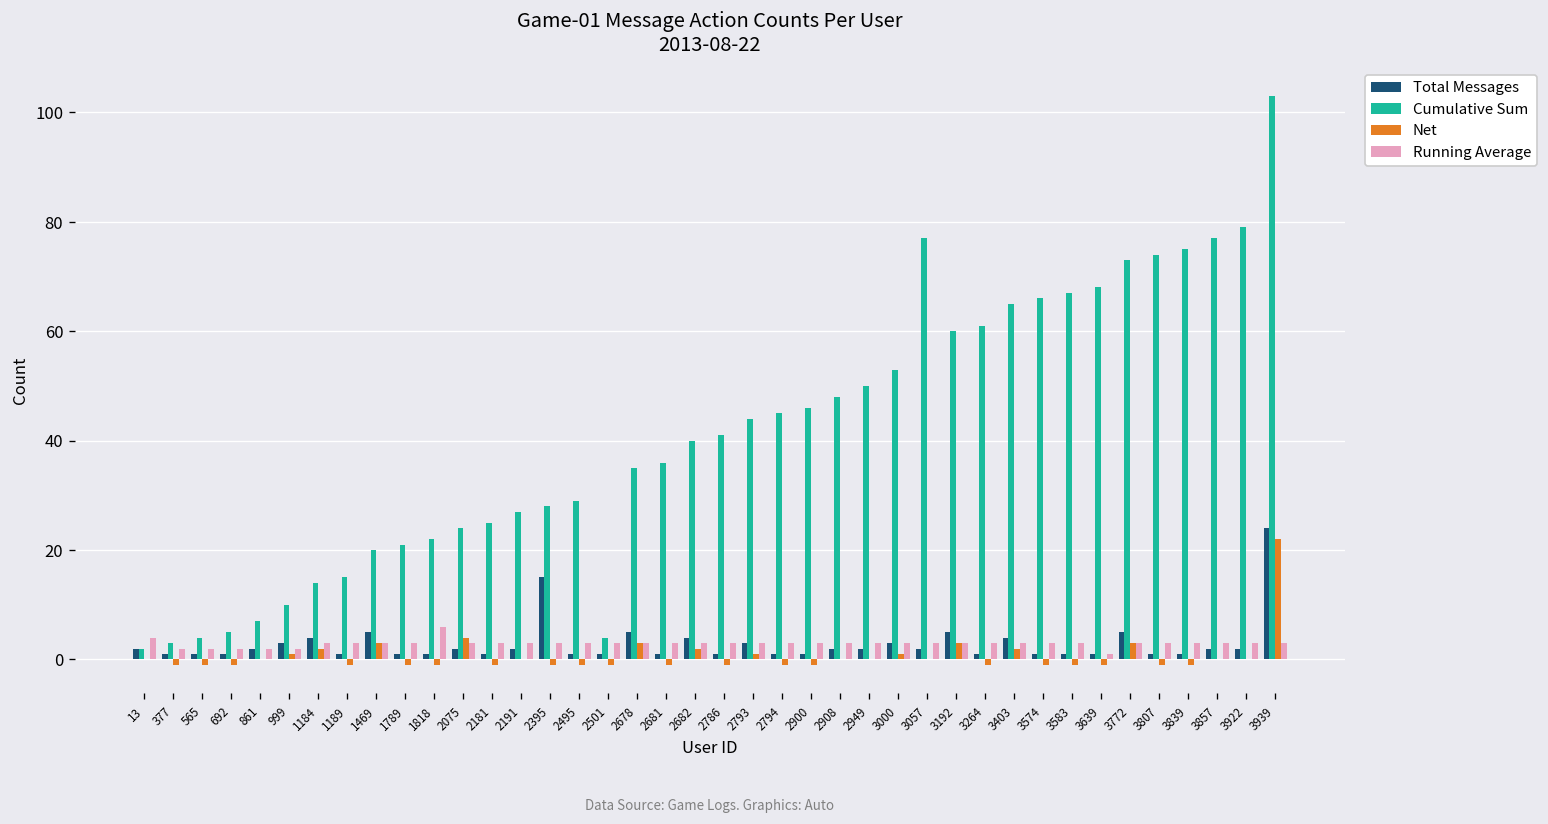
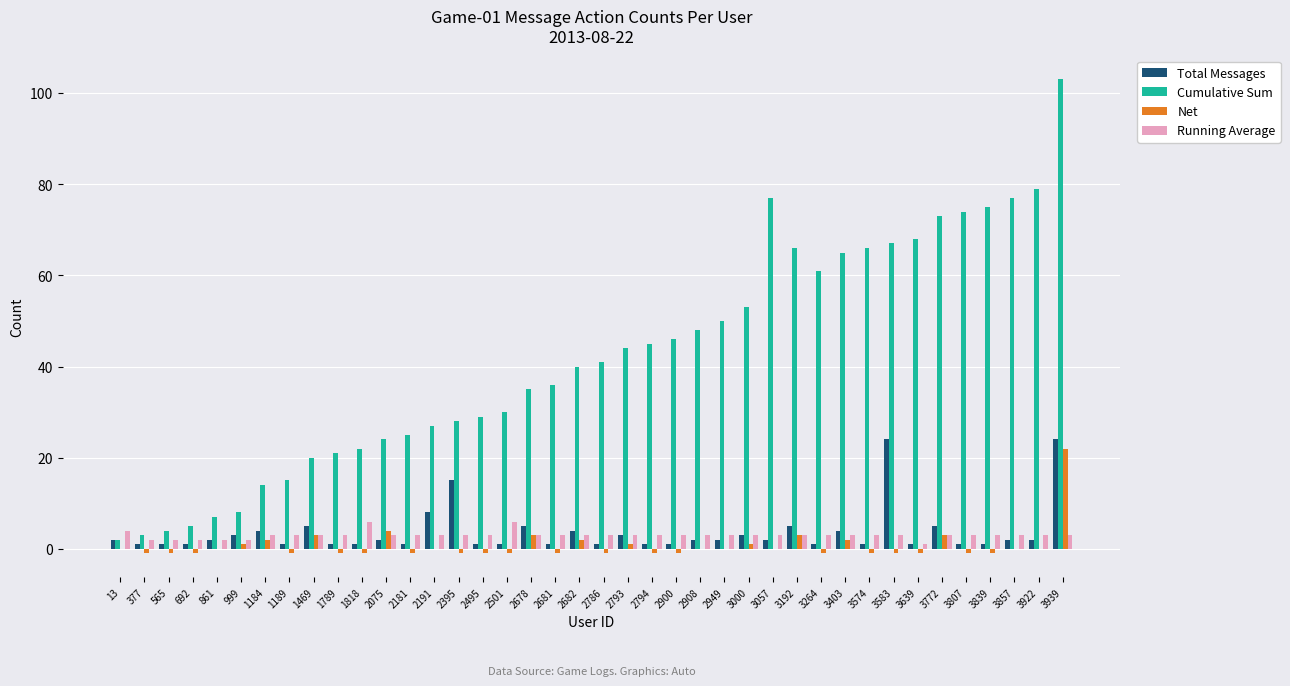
  {
    "Total Messages": {
      "13": 2,
      "377": 1,
      "565": 1,
      "692": 1,
      "861": 2,
      "999": 3,
      "1184": 4,
      "1189": 1,
      "1469": 5,
      "1789": 1,
      "1818": 1,
      "2075": 2,
      "2181": 1,
-     "2191": 2,
+     "2191": 8,
      "2395": 15,
      "2495": 1,
      "2501": 1,
      "2678": 5,
      "2681": 1,
      "2682": 4,
      "2786": 1,
      "2793": 3,
      "2794": 1,
      "2900": 1,
      "2908": 2,
      "2949": 2,
      "3000": 3,
      "3057": 2,
      "3192": 5,
      "3264": 1,
      "3403": 4,
      "3574": 1,
-     "3583": 1,
+     "3583": 24,
      "3639": 1,
      "3772": 5,
      "3807": 1,
      "3839": 1,
      "3857": 2,
      "3922": 2,
      "3939": 24
    },
    "Cumulative Sum": {
      "13": 2,
      "377": 3,
      "565": 4,
      "692": 5,
      "861": 7,
-     "999": 10,
+     "999": 8,
      "1184": 14,
      "1189": 15,
      "1469": 20,
      "1789": 21,
      "1818": 22,
      "2075": 24,
      "2181": 25,
      "2191": 27,
      "2395": 28,
      "2495": 29,
-     "2501": 4,
+     "2501": 30,
      "2678": 35,
      "2681": 36,
      "2682": 40,
      "2786": 41,
      "2793": 44,
      "2794": 45,
      "2900": 46,
      "2908": 48,
      "2949": 50,
      "3000": 53,
      "3057": 77,
-     "3192": 60,
+     "3192": 66,
      "3264": 61,
      "3403": 65,
      "3574": 66,
      "3583": 67,
      "3639": 68,
      "3772": 73,
      "3807": 74,
      "3839": 75,
      "3857": 77,
      "3922": 79,
      "3939": 103
    },
    "Net": {
      "13": 0,
      "377": -1,
      "565": -1,
      "692": -1,
      "861": 0,
      "999": 1,
      "1184": 2,
      "1189": -1,
      "1469": 3,
      "1789": -1,
      "1818": -1,
      "2075": 4,
      "2181": -1,
      "2191": 0,
      "2395": -1,
      "2495": -1,
      "2501": -1,
      "2678": 3,
      "2681": -1,
      "2682": 2,
      "2786": -1,
      "2793": 1,
      "2794": -1,
      "2900": -1,
      "2908": 0,
      "2949": 0,
      "3000": 1,
      "3057": 0,
      "3192": 3,
      "3264": -1,
      "3403": 2,
      "3574": -1,
      "3583": -1,
      "3639": -1,
      "3772": 3,
      "3807": -1,
      "3839": -1,
      "3857": 0,
      "3922": 0,
      "3939": 22
    },
    "Running Average": {
      "13": 4,
      "377": 2,
      "565": 2,
      "692": 2,
      "861": 2,
      "999": 2,
      "1184": 3,
      "1189": 3,
      "1469": 3,
      "1789": 3,
      "1818": 6,
      "2075": 3,
      "2181": 3,
      "2191": 3,
      "2395": 3,
      "2495": 3,
-     "2501": 3,
+     "2501": 6,
      "2678": 3,
      "2681": 3,
      "2682": 3,
      "2786": 3,
      "2793": 3,
      "2794": 3,
      "2900": 3,
      "2908": 3,
      "2949": 3,
      "3000": 3,
      "3057": 3,
      "3192": 3,
      "3264": 3,
      "3403": 3,
      "3574": 3,
      "3583": 3,
      "3639": 1,
      "3772": 3,
      "3807": 3,
      "3839": 3,
      "3857": 3,
      "3922": 3,
      "3939": 3
    }
  }
